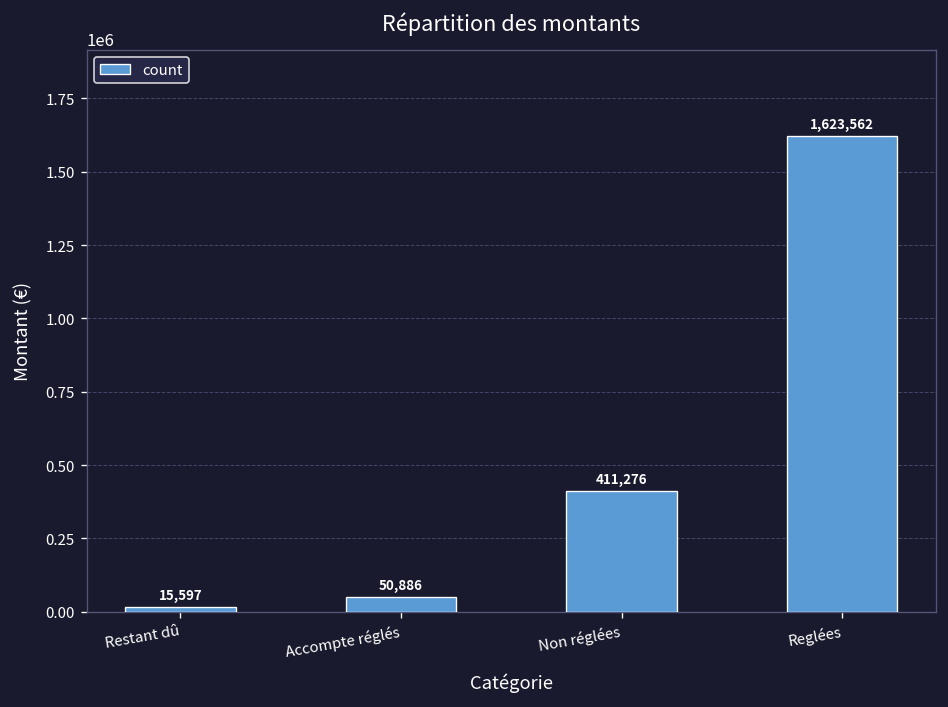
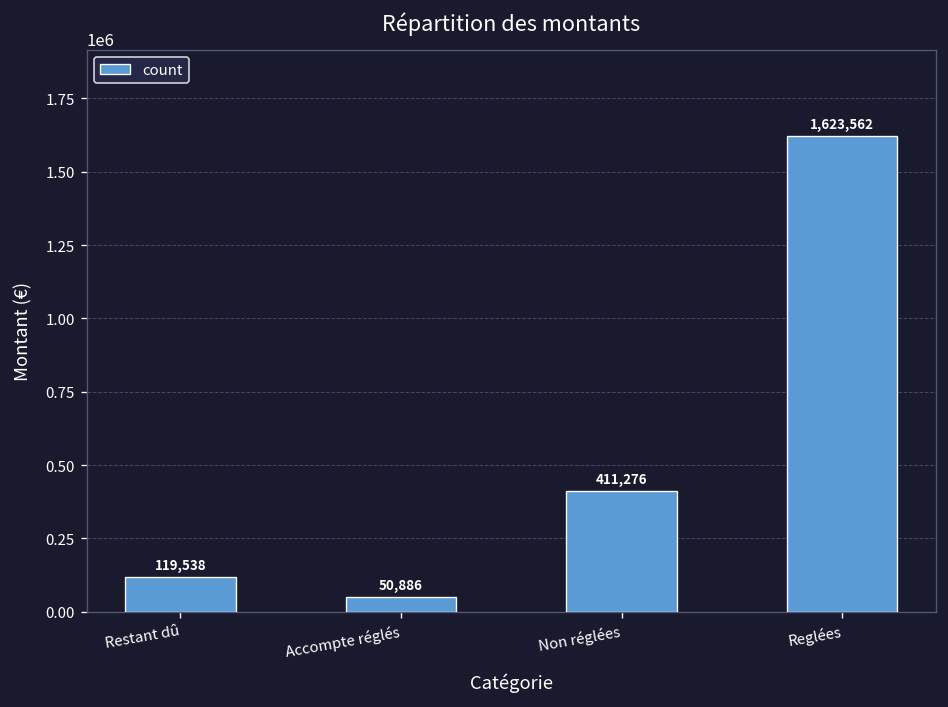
  {
-   "Restant dû": "15,597",
+   "Restant dû": "119,538",
    "Accompte réglés": "50,886",
    "Non réglées": "411,276",
    "Reglées": "1,623,562"
  }
